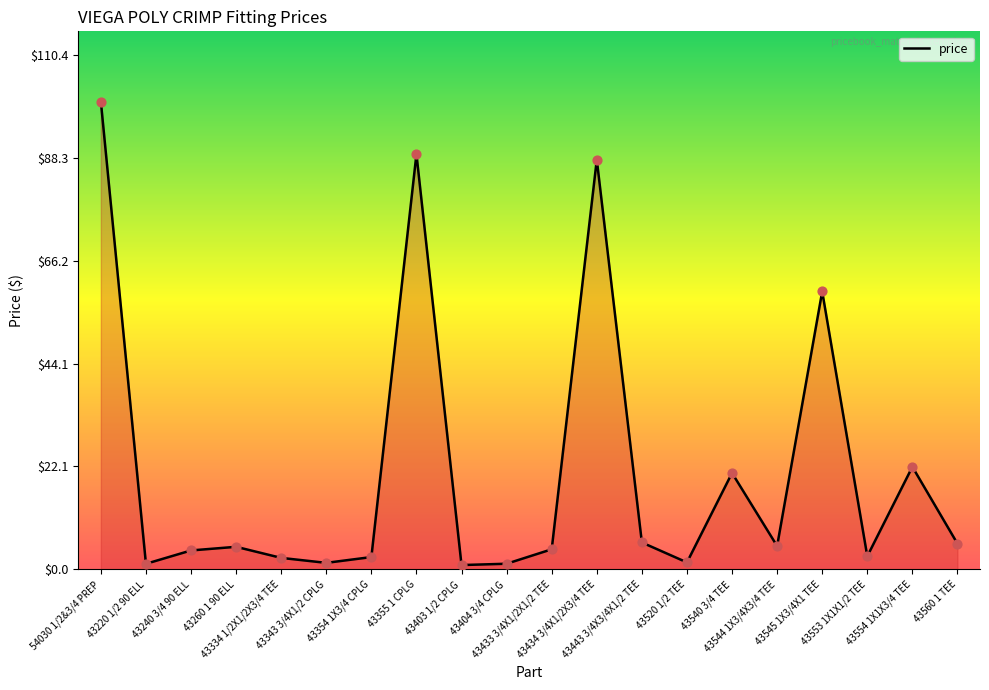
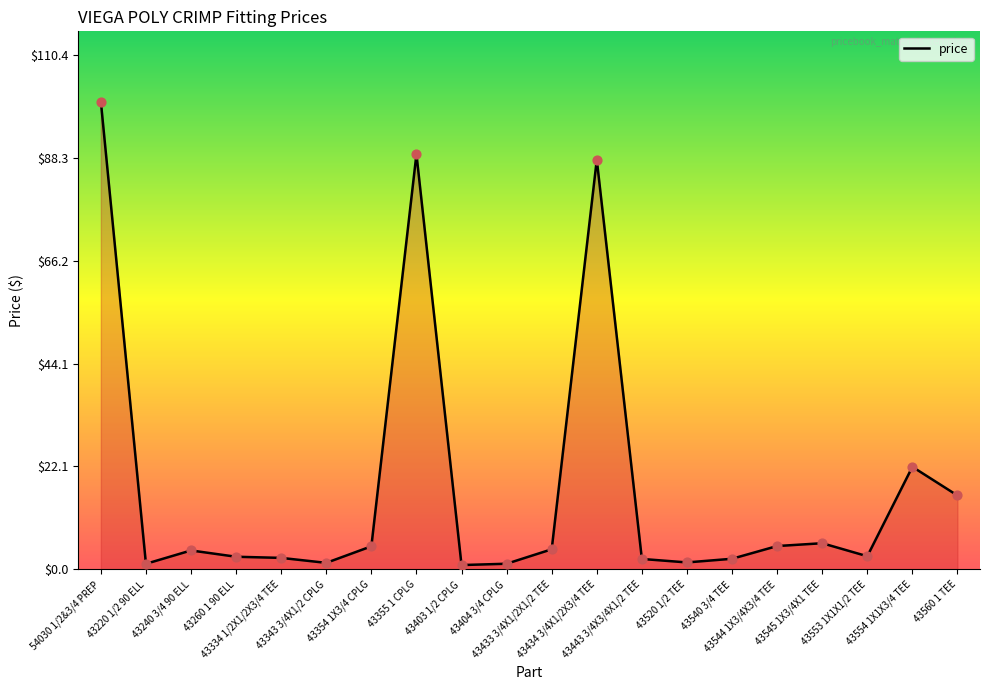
  {
    "54030 1/2&3/4 PREP": "$100",
    "43220 1/2 90 ELL": "$1",
    "43240 3/4 90 ELL": "$4",
-   "43260 1 90 ELL": "$5",
+   "43260 1 90 ELL": "$3",
    "43334 1/2X1/2X3/4 TEE": "$2",
    "43343 3/4X1/2 CPLG": "$1",
-   "43354 1X3/4 CPLG": "$3",
+   "43354 1X3/4 CPLG": "$5",
    "43355 1 CPLG": "$89",
    "43403 1/2 CPLG": "$1",
    "43404 3/4 CPLG": "$1",
    "43433 3/4X1/2X1/2 TEE": "$4",
    "43434 3/4X1/2X3/4 TEE": "$88",
-   "43443 3/4X3/4X1/2 TEE": "$6",
+   "43443 3/4X3/4X1/2 TEE": "$2",
    "43520 1/2 TEE": "$1",
-   "43540 3/4 TEE": "$21",
+   "43540 3/4 TEE": "$2",
    "43544 1X3/4X3/4 TEE": "$5",
-   "43545 1X3/4X1 TEE": "$60",
+   "43545 1X3/4X1 TEE": "$6",
    "43553 1X1X1/2 TEE": "$3",
    "43554 1X1X3/4 TEE": "$22",
-   "43560 1 TEE": "$6"
+   "43560 1 TEE": "$16"
  }
